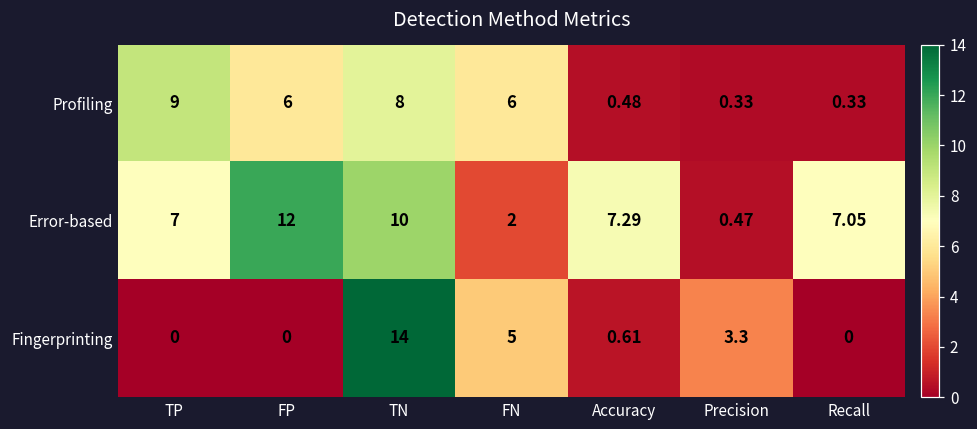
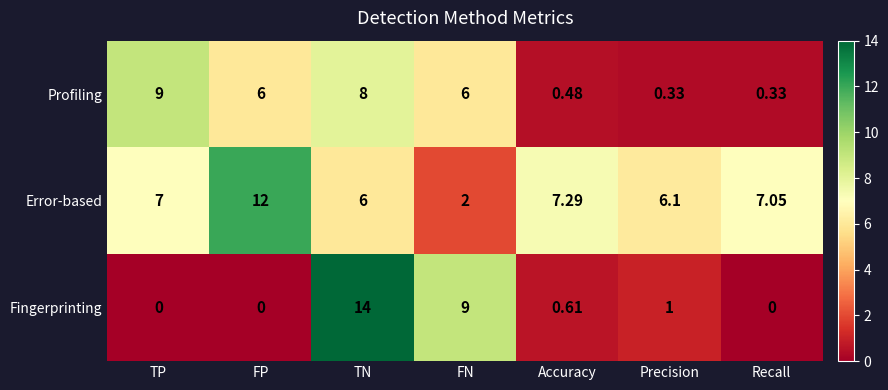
  {
    "Profiling": {
      "TP": 9,
      "FP": 6,
      "TN": 8,
      "FN": 6,
      "Accuracy": 0.48,
      "Precision": 0.33,
      "Recall": 0.33
    },
    "Error-based": {
      "TP": 7,
      "FP": 12,
-     "TN": 10,
+     "TN": 6,
      "FN": 2,
      "Accuracy": 7.29,
-     "Precision": 0.47,
+     "Precision": 6.1,
      "Recall": 7.05
    },
    "Fingerprinting": {
      "TP": 0,
      "FP": 0,
      "TN": 14,
-     "FN": 5,
+     "FN": 9,
      "Accuracy": 0.61,
-     "Precision": 3.3,
+     "Precision": 1,
      "Recall": 0
    }
  }
